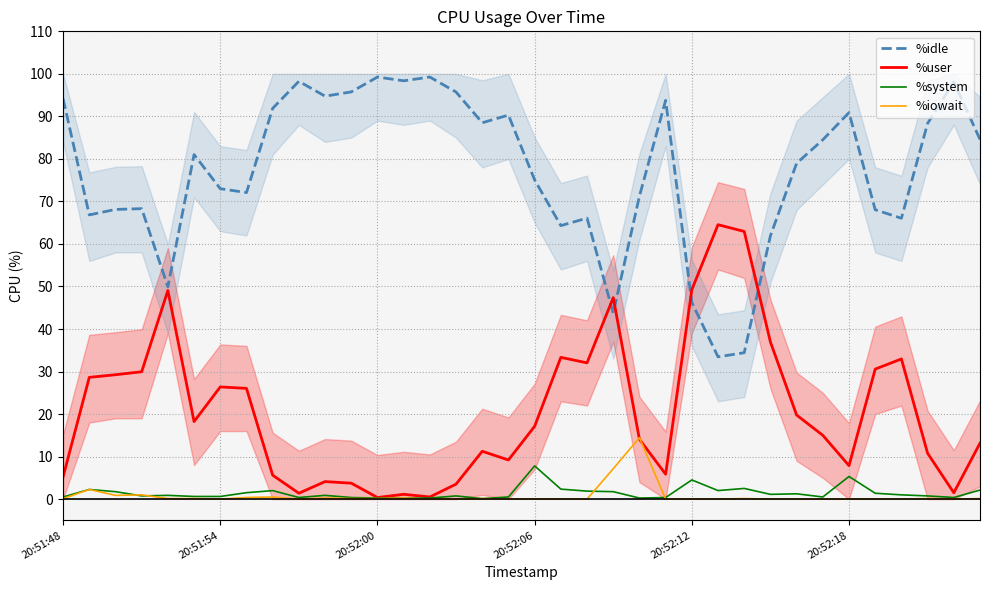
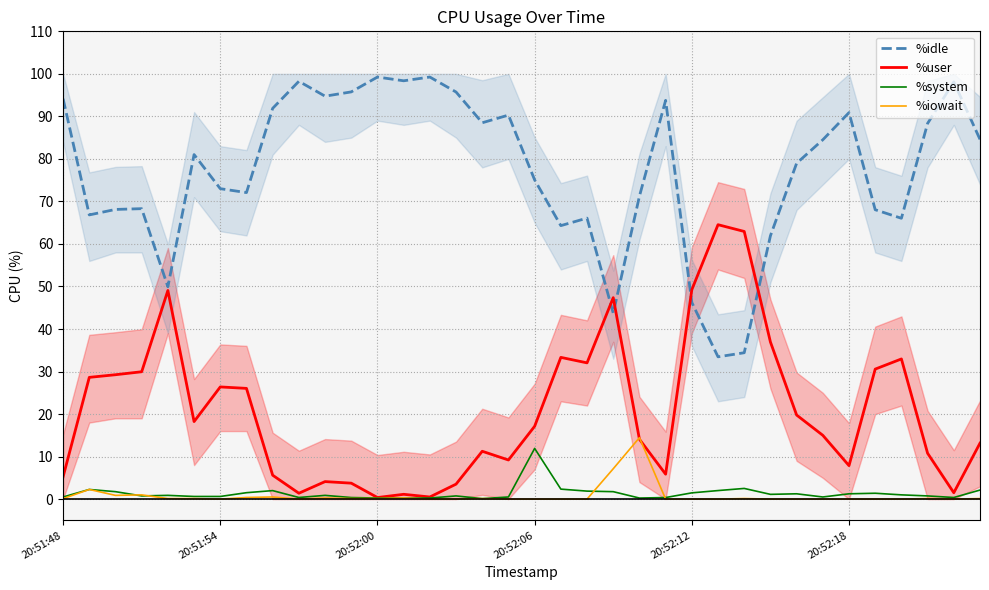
  {
    "%system": {
      "20:51:54": 1,
-     "20:52:06": 8,
-     "20:52:12": 5,
-     "20:52:18": 5
+     "20:52:06": 12,
+     "20:52:12": 1,
+     "20:52:18": 1
    },
    "%iowait": {
      "20:51:54": 0,
      "20:52:06": 0,
      "20:52:12": 0,
      "20:52:18": 0
    }
  }
